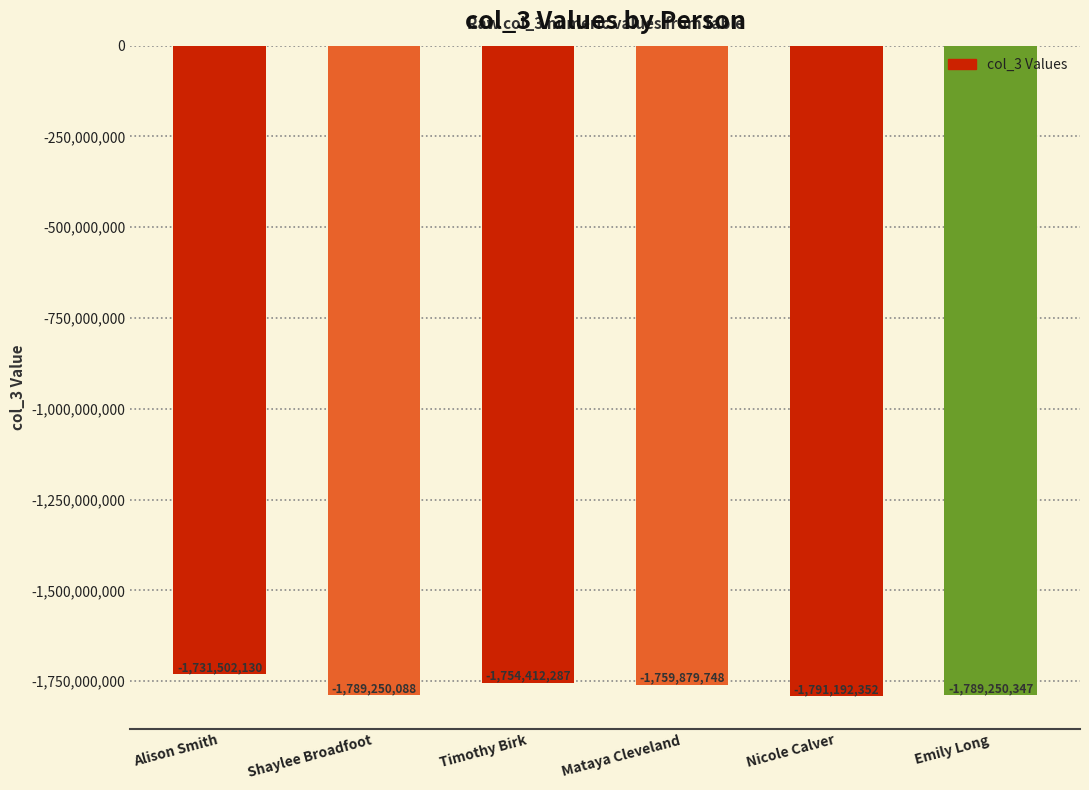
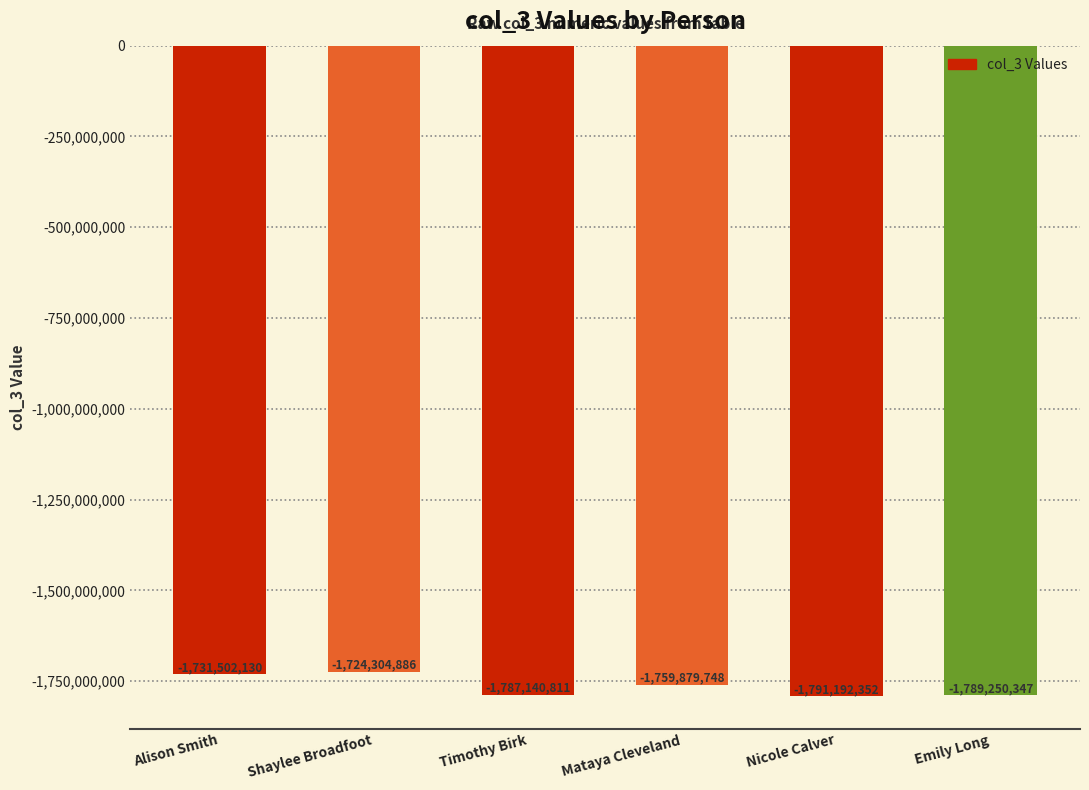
  {
    "Alison Smith": "-1,731,502,130",
-   "Shaylee Broadfoot": "-1,789,250,088",
-   "Timothy Birk": "-1,754,412,287",
+   "Shaylee Broadfoot": "-1,724,304,886",
+   "Timothy Birk": "-1,787,140,811",
    "Mataya Cleveland": "-1,759,879,748",
    "Nicole Calver": "-1,791,192,352",
    "Emily Long": "-1,789,250,347"
  }
